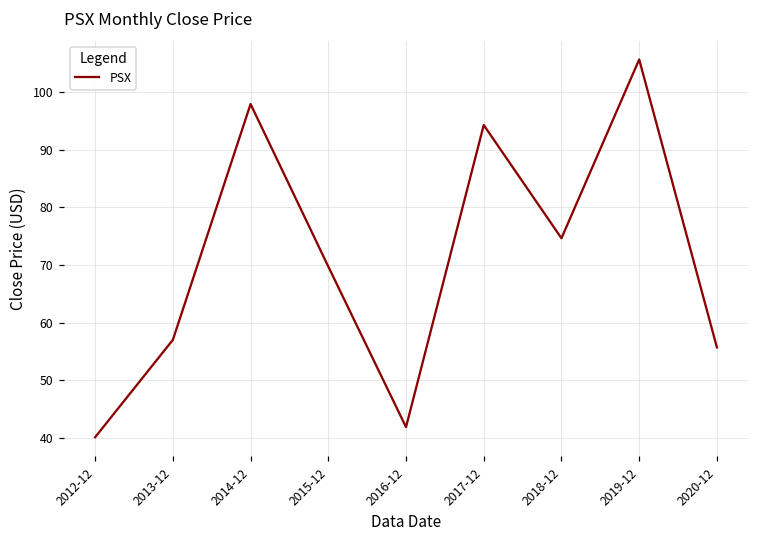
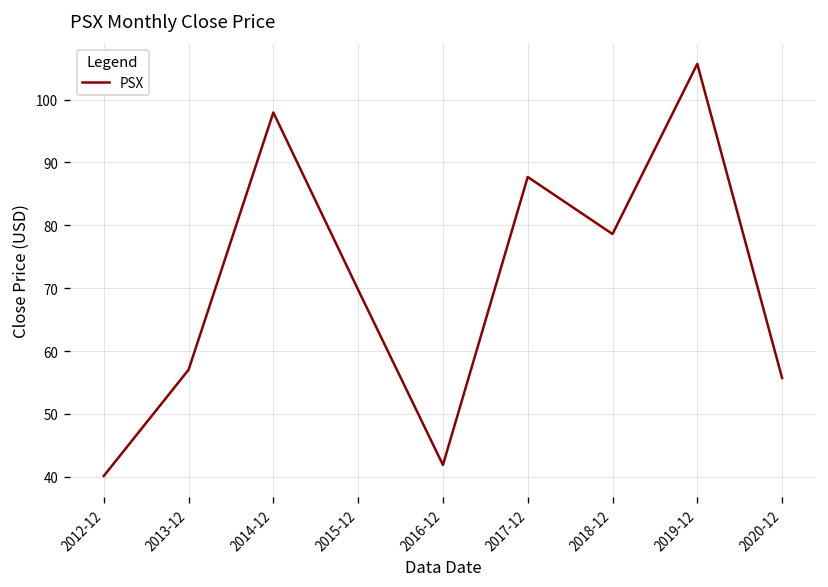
  {
    "2012-12": 40,
    "2013-12": 57,
    "2014-12": 98,
    "2015-12": 70,
    "2016-12": 42,
-   "2017-12": 94,
-   "2018-12": 75,
+   "2017-12": 88,
+   "2018-12": 79,
    "2019-12": 106,
    "2020-12": 56
  }
